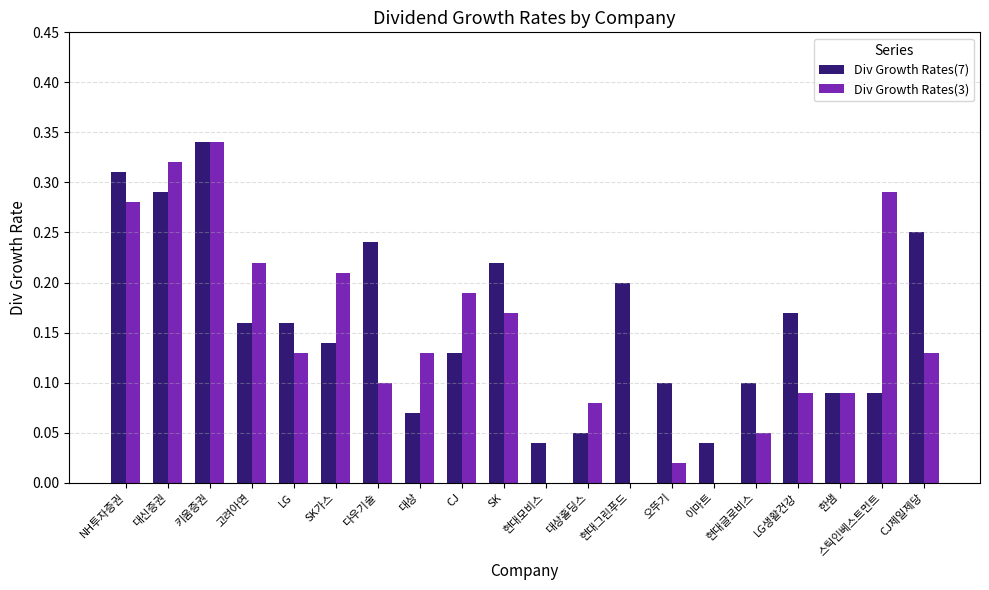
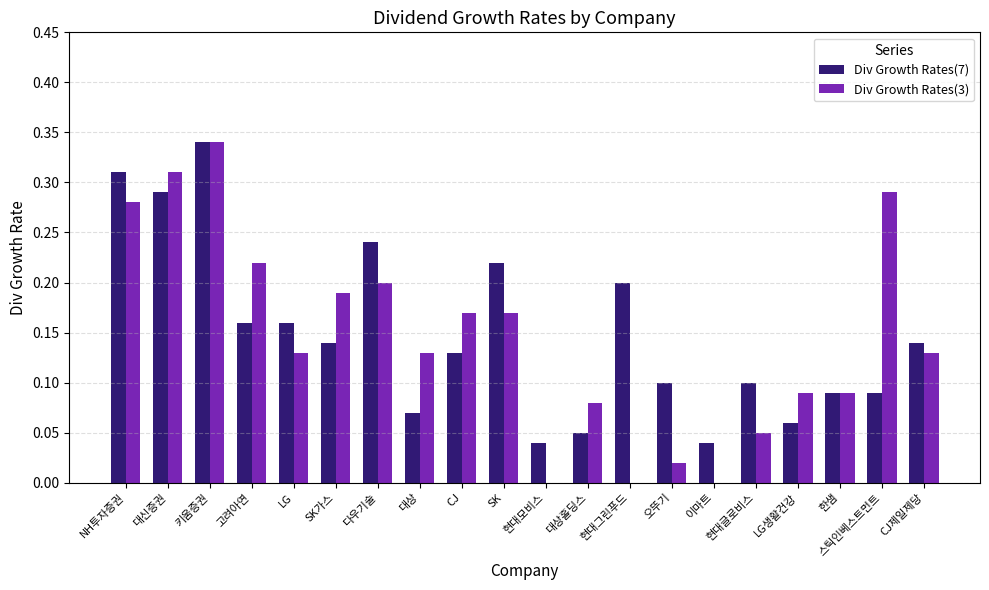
  {
    "Div Growth Rates(7)": {
      "NH투자증권": 0.31,
      "대신증권": 0.29,
      "키움증권": 0.34,
      "고려아연": 0.16,
      "LG": 0.16,
      "SK가스": 0.14,
      "다우기술": 0.24,
      "대상": 0.07,
      "CJ": 0.13,
      "SK": 0.22,
      "현대모비스": 0.04,
      "대상홀딩스": 0.05,
      "현대그린푸드": 0.20,
      "오뚜기": 0.10,
      "이마트": 0.04,
      "현대글로비스": 0.10,
-     "LG생활건강": 0.17,
+     "LG생활건강": 0.06,
      "한샘": 0.09,
      "스틱인베스트먼트": 0.09,
-     "CJ제일제당": 0.25
+     "CJ제일제당": 0.14
    },
    "Div Growth Rates(3)": {
      "NH투자증권": 0.28,
-     "대신증권": 0.32,
+     "대신증권": 0.31,
      "키움증권": 0.34,
      "고려아연": 0.22,
      "LG": 0.13,
-     "SK가스": 0.21,
-     "다우기술": 0.1,
+     "SK가스": 0.19,
+     "다우기술": 0.2,
      "대상": 0.13,
-     "CJ": 0.19,
+     "CJ": 0.17,
      "SK": 0.17,
      "현대모비스": 0.00,
      "대상홀딩스": 0.08,
      "현대그린푸드": 0.00,
      "오뚜기": 0.02,
      "이마트": 0.00,
      "현대글로비스": 0.05,
      "LG생활건강": 0.09,
      "한샘": 0.09,
      "스틱인베스트먼트": 0.29,
      "CJ제일제당": 0.13
    }
  }
